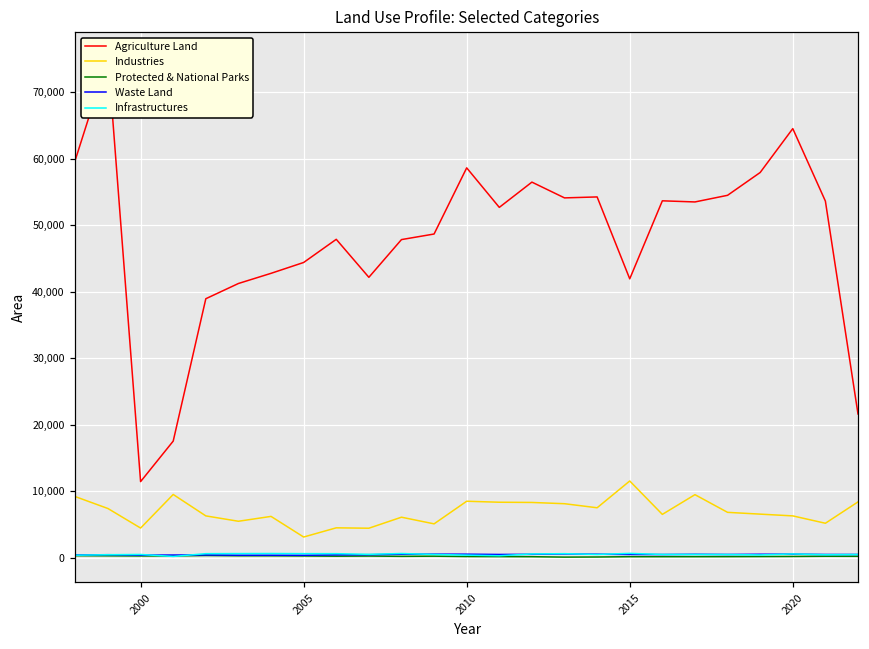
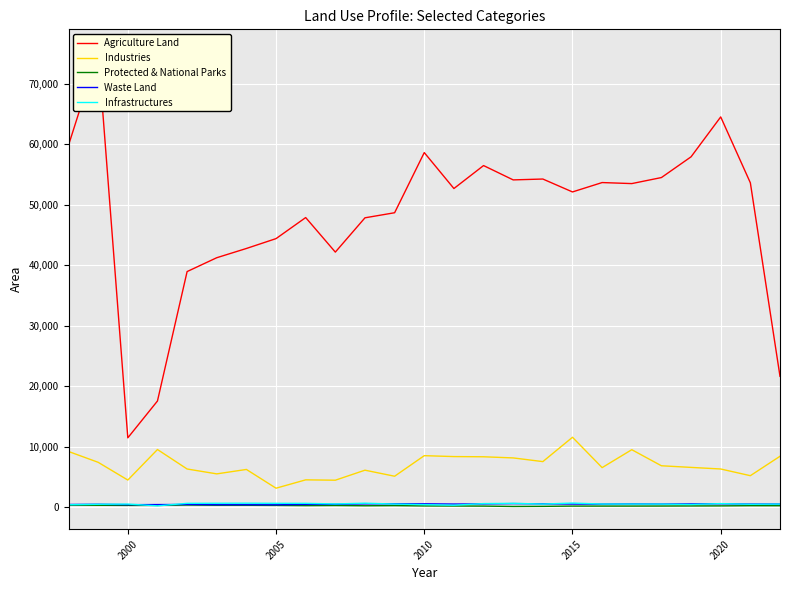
  {
    "Agriculture Land": {
      "2000": "11,000",
      "2005": "44,000",
      "2010": "59,000",
-     "2015": "42,000",
+     "2015": "52,000",
      "2020": "65,000"
    },
    "Industries": {
      "2000": "4,000",
      "2005": "3,000",
      "2010": "9,000",
      "2015": "12,000",
      "2020": "6,000"
    }
  }
